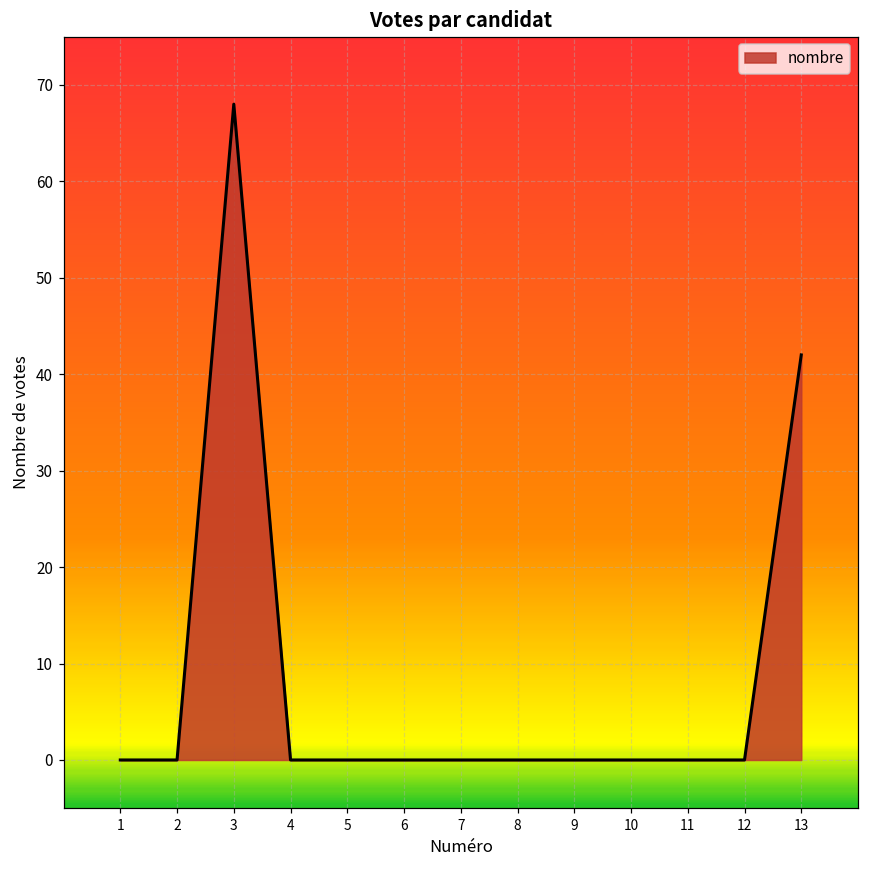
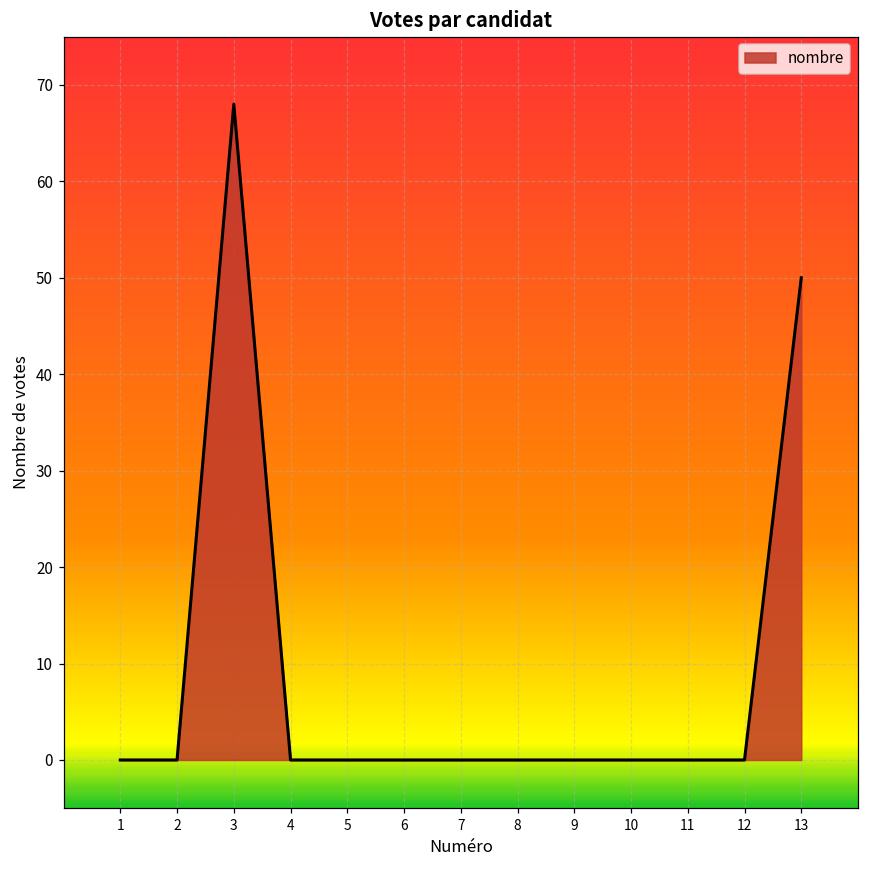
  {
    "1": 0,
    "2": 0,
    "3": 68,
    "4": 0,
    "5": 0,
    "6": 0,
    "7": 0,
    "8": 0,
    "9": 0,
    "10": 0,
    "11": 0,
    "12": 0,
-   "13": 42
+   "13": 50
  }
